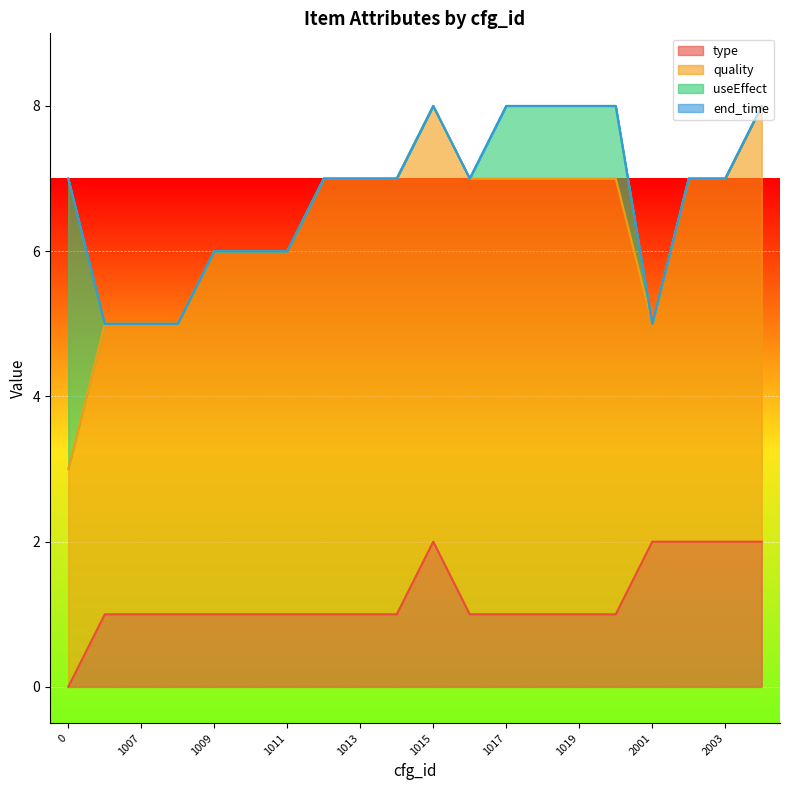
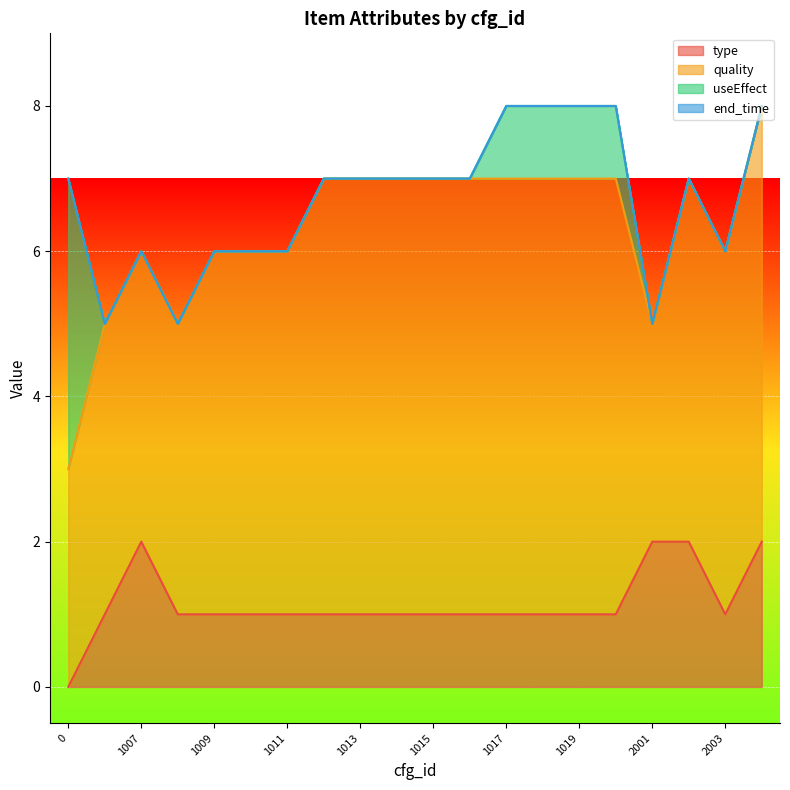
  {
    "type": {
      "0": 0,
-     "1007": 1,
+     "1007": 2,
      "1009": 1,
      "1011": 1,
      "1013": 1,
-     "1015": 2,
+     "1015": 1,
      "1017": 1,
      "1019": 1,
      "2001": 2,
-     "2003": 2
+     "2003": 1
    },
    "quality": {
      "0": 3,
      "1017": 6,
      "1019": 6
    }
  }
